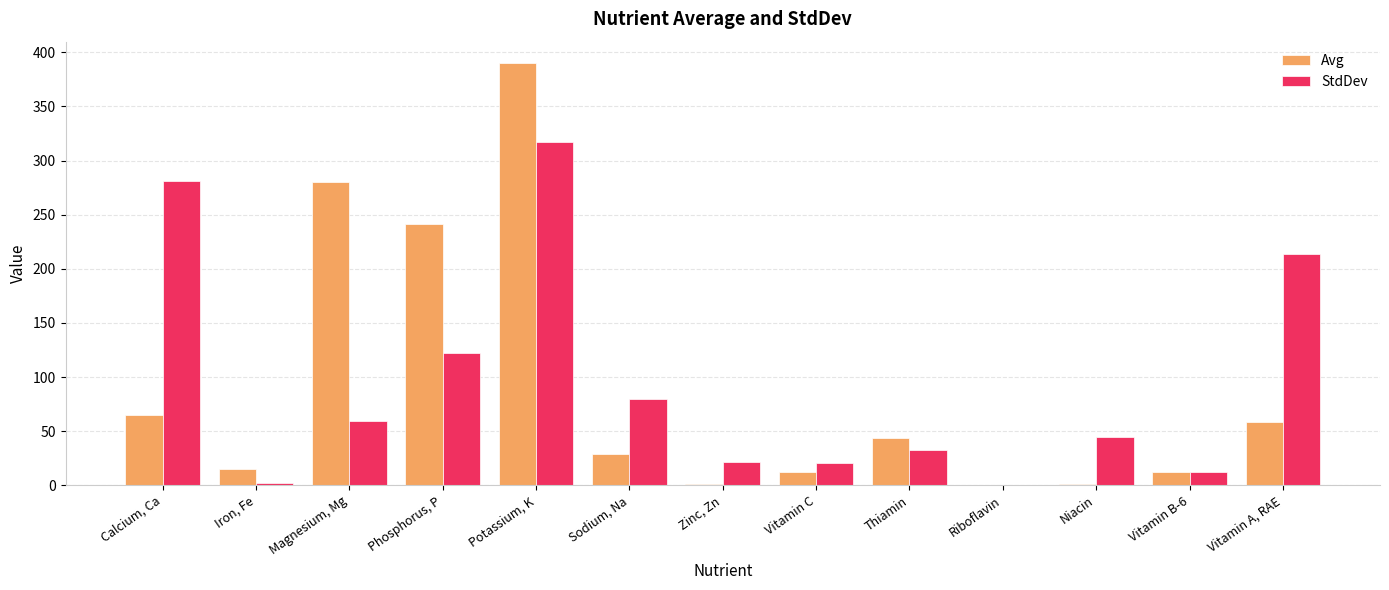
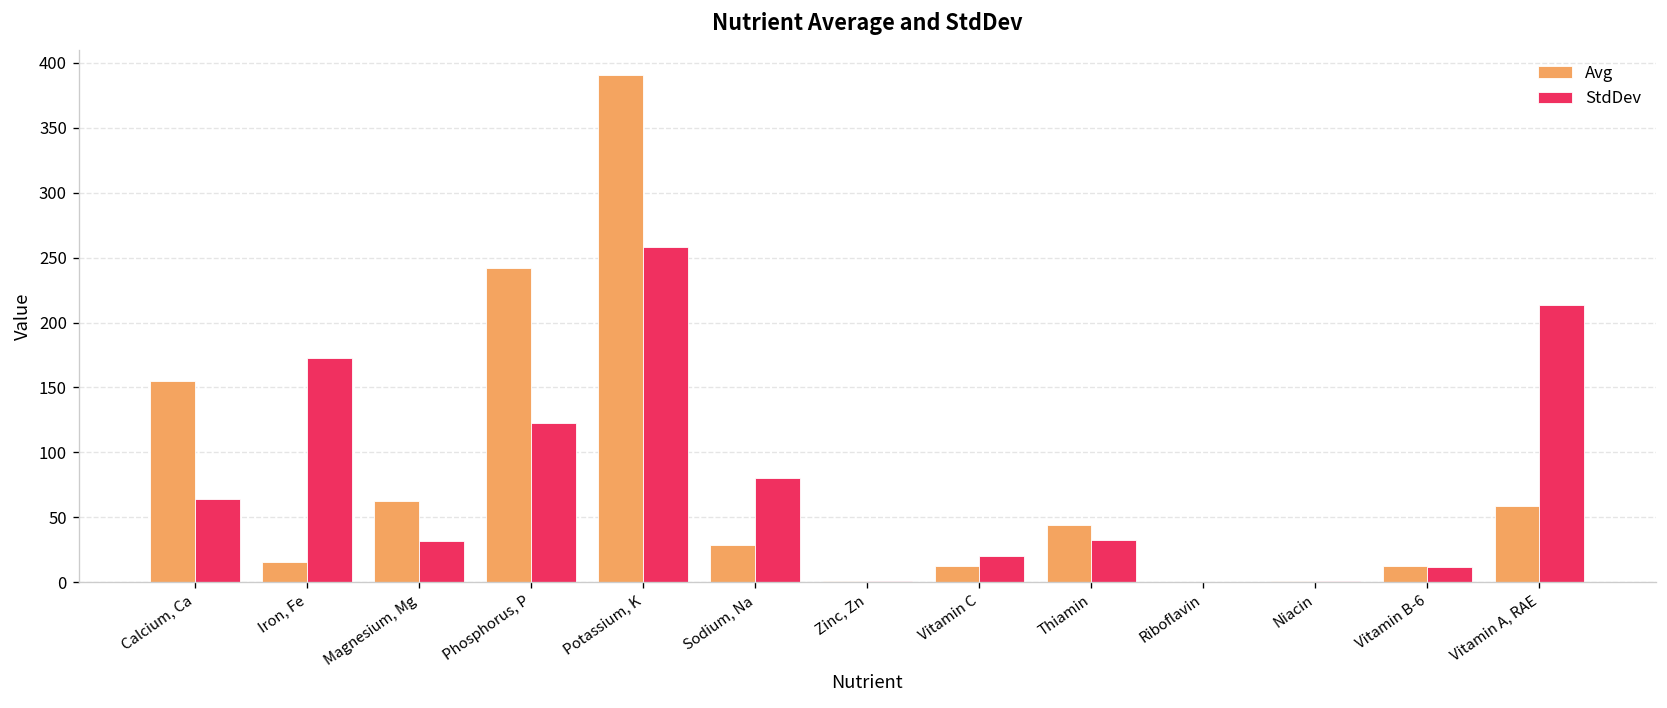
  {
    "Avg": {
-     "Calcium, Ca": 65,
+     "Calcium, Ca": 155,
      "Iron, Fe": 15,
-     "Magnesium, Mg": 281,
+     "Magnesium, Mg": 62,
      "Phosphorus, P": 242,
      "Potassium, K": 390,
      "Sodium, Na": 29,
      "Vitamin C": 13,
      "Thiamin": 44,
      "Vitamin B-6": 12,
      "Vitamin A, RAE": 58
    },
    "StdDev": {
-     "Calcium, Ca": 282,
-     "Iron, Fe": 2,
-     "Magnesium, Mg": 59,
+     "Calcium, Ca": 64,
+     "Iron, Fe": 173,
+     "Magnesium, Mg": 32,
      "Phosphorus, P": 122,
-     "Potassium, K": 318,
+     "Potassium, K": 258,
      "Sodium, Na": 80,
-     "Zinc, Zn": 21,
+     "Zinc, Zn": 1,
      "Vitamin C": 20,
      "Thiamin": 32,
-     "Niacin": 44,
+     "Niacin": 1,
      "Vitamin B-6": 12,
      "Vitamin A, RAE": 214
    }
  }
